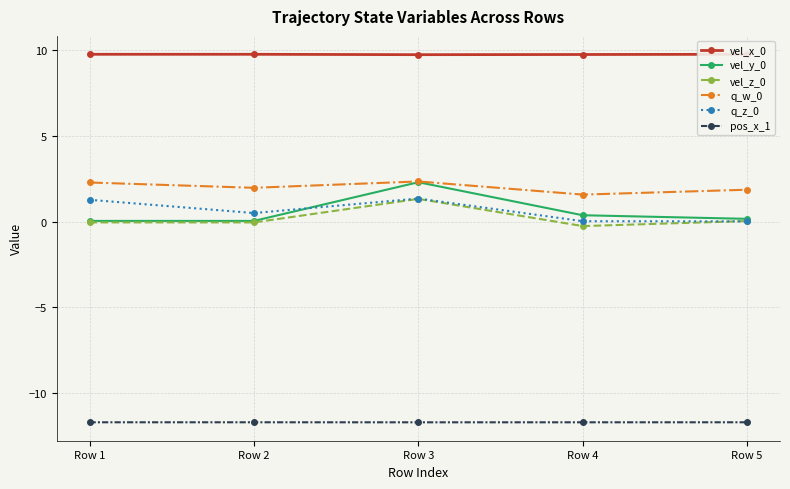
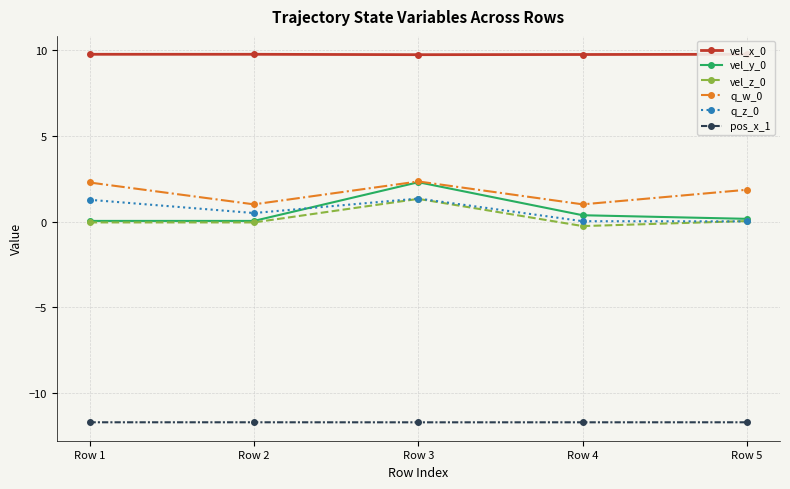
  {
    "vel_x_0": {
      "Row 1": 9.7,
      "Row 2": 9.7,
      "Row 3": 9.7,
      "Row 4": 9.7
    },
    "vel_y_0": {
      "Row 4": 0.4
    },
    "vel_z_0": {
      "Row 4": -0.3
    },
    "q_w_0": {
      "Row 1": 2.3,
-     "Row 2": 2.0,
-     "Row 4": 1.6,
+     "Row 2": 1.0,
+     "Row 4": 1.0,
      "Row 5": 1.9
    },
    "q_z_0": {
      "Row 1": 1.3,
      "Row 2": 0.5,
      "Row 4": 0.0
    },
    "pos_x_1": {
      "Row 1": -11.7,
      "Row 2": -11.7,
      "Row 3": -11.7,
      "Row 4": -11.7,
      "Row 5": -11.7
    }
  }
